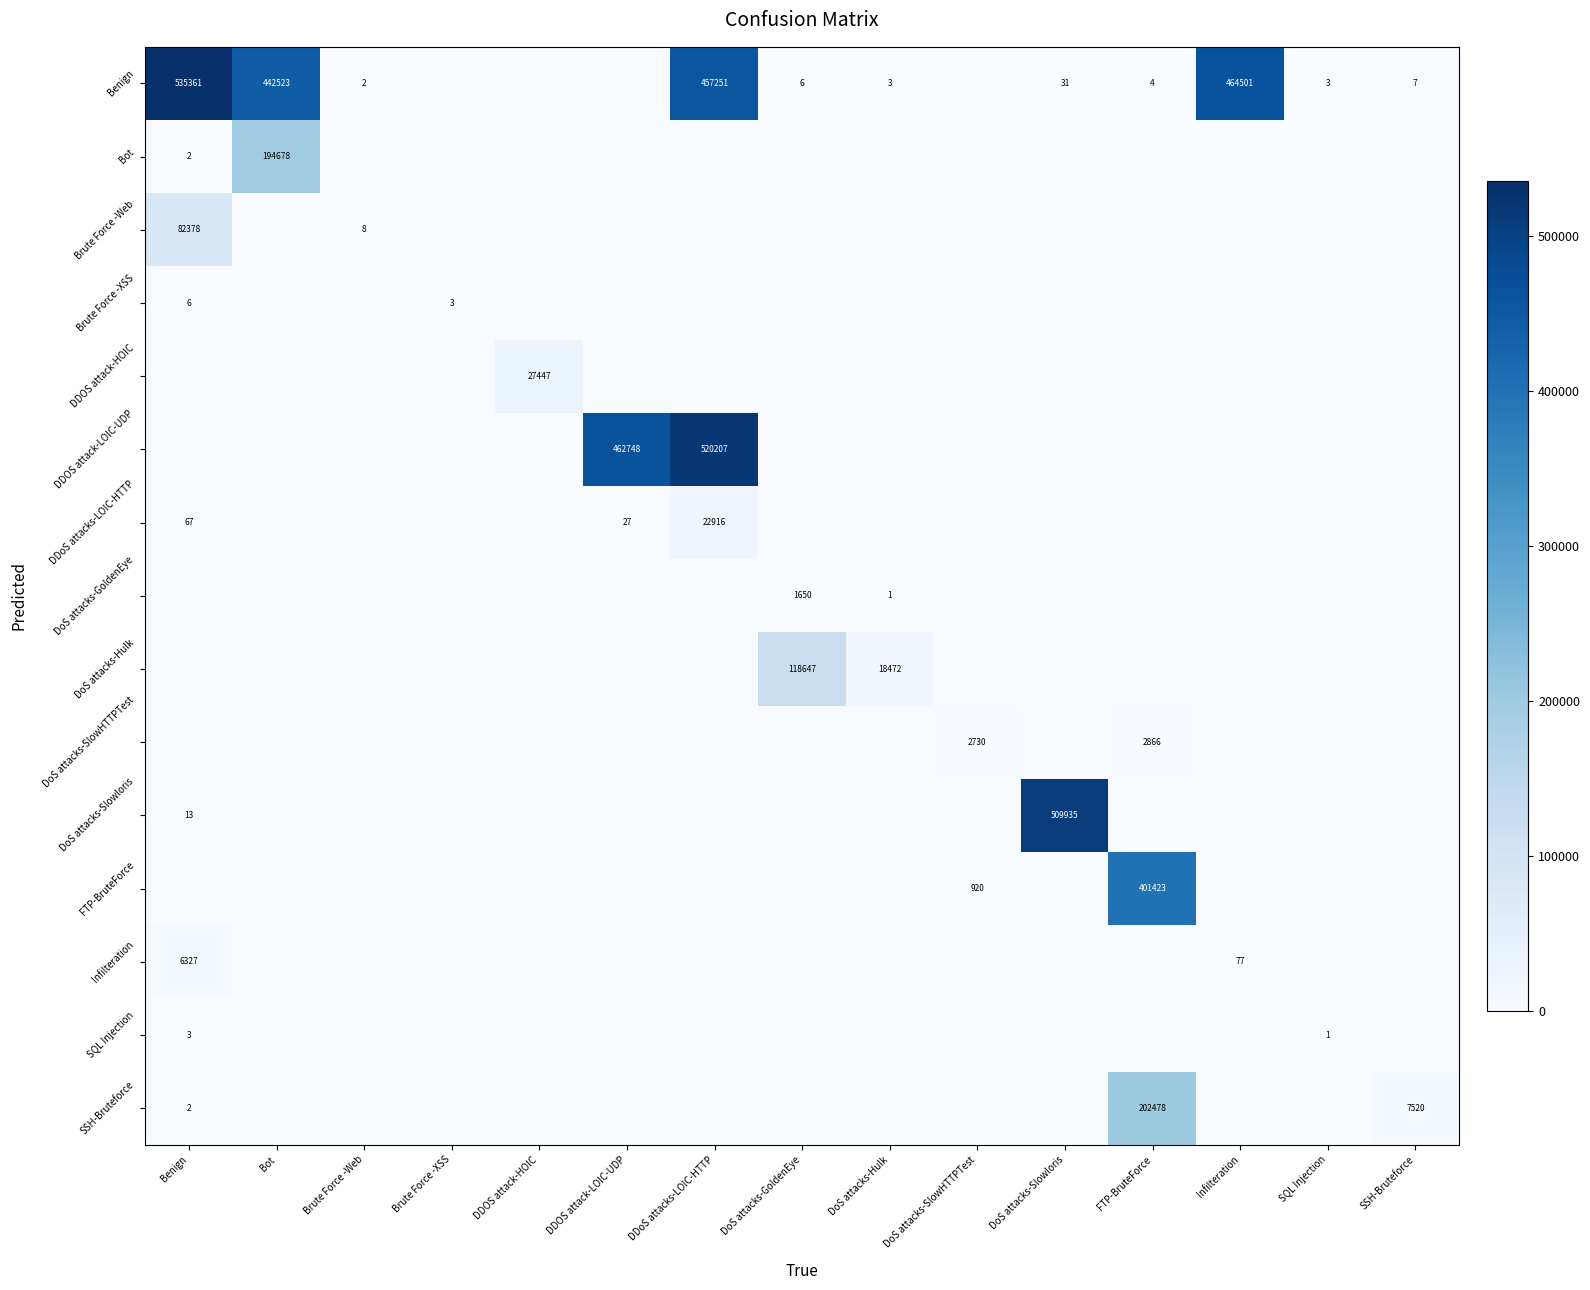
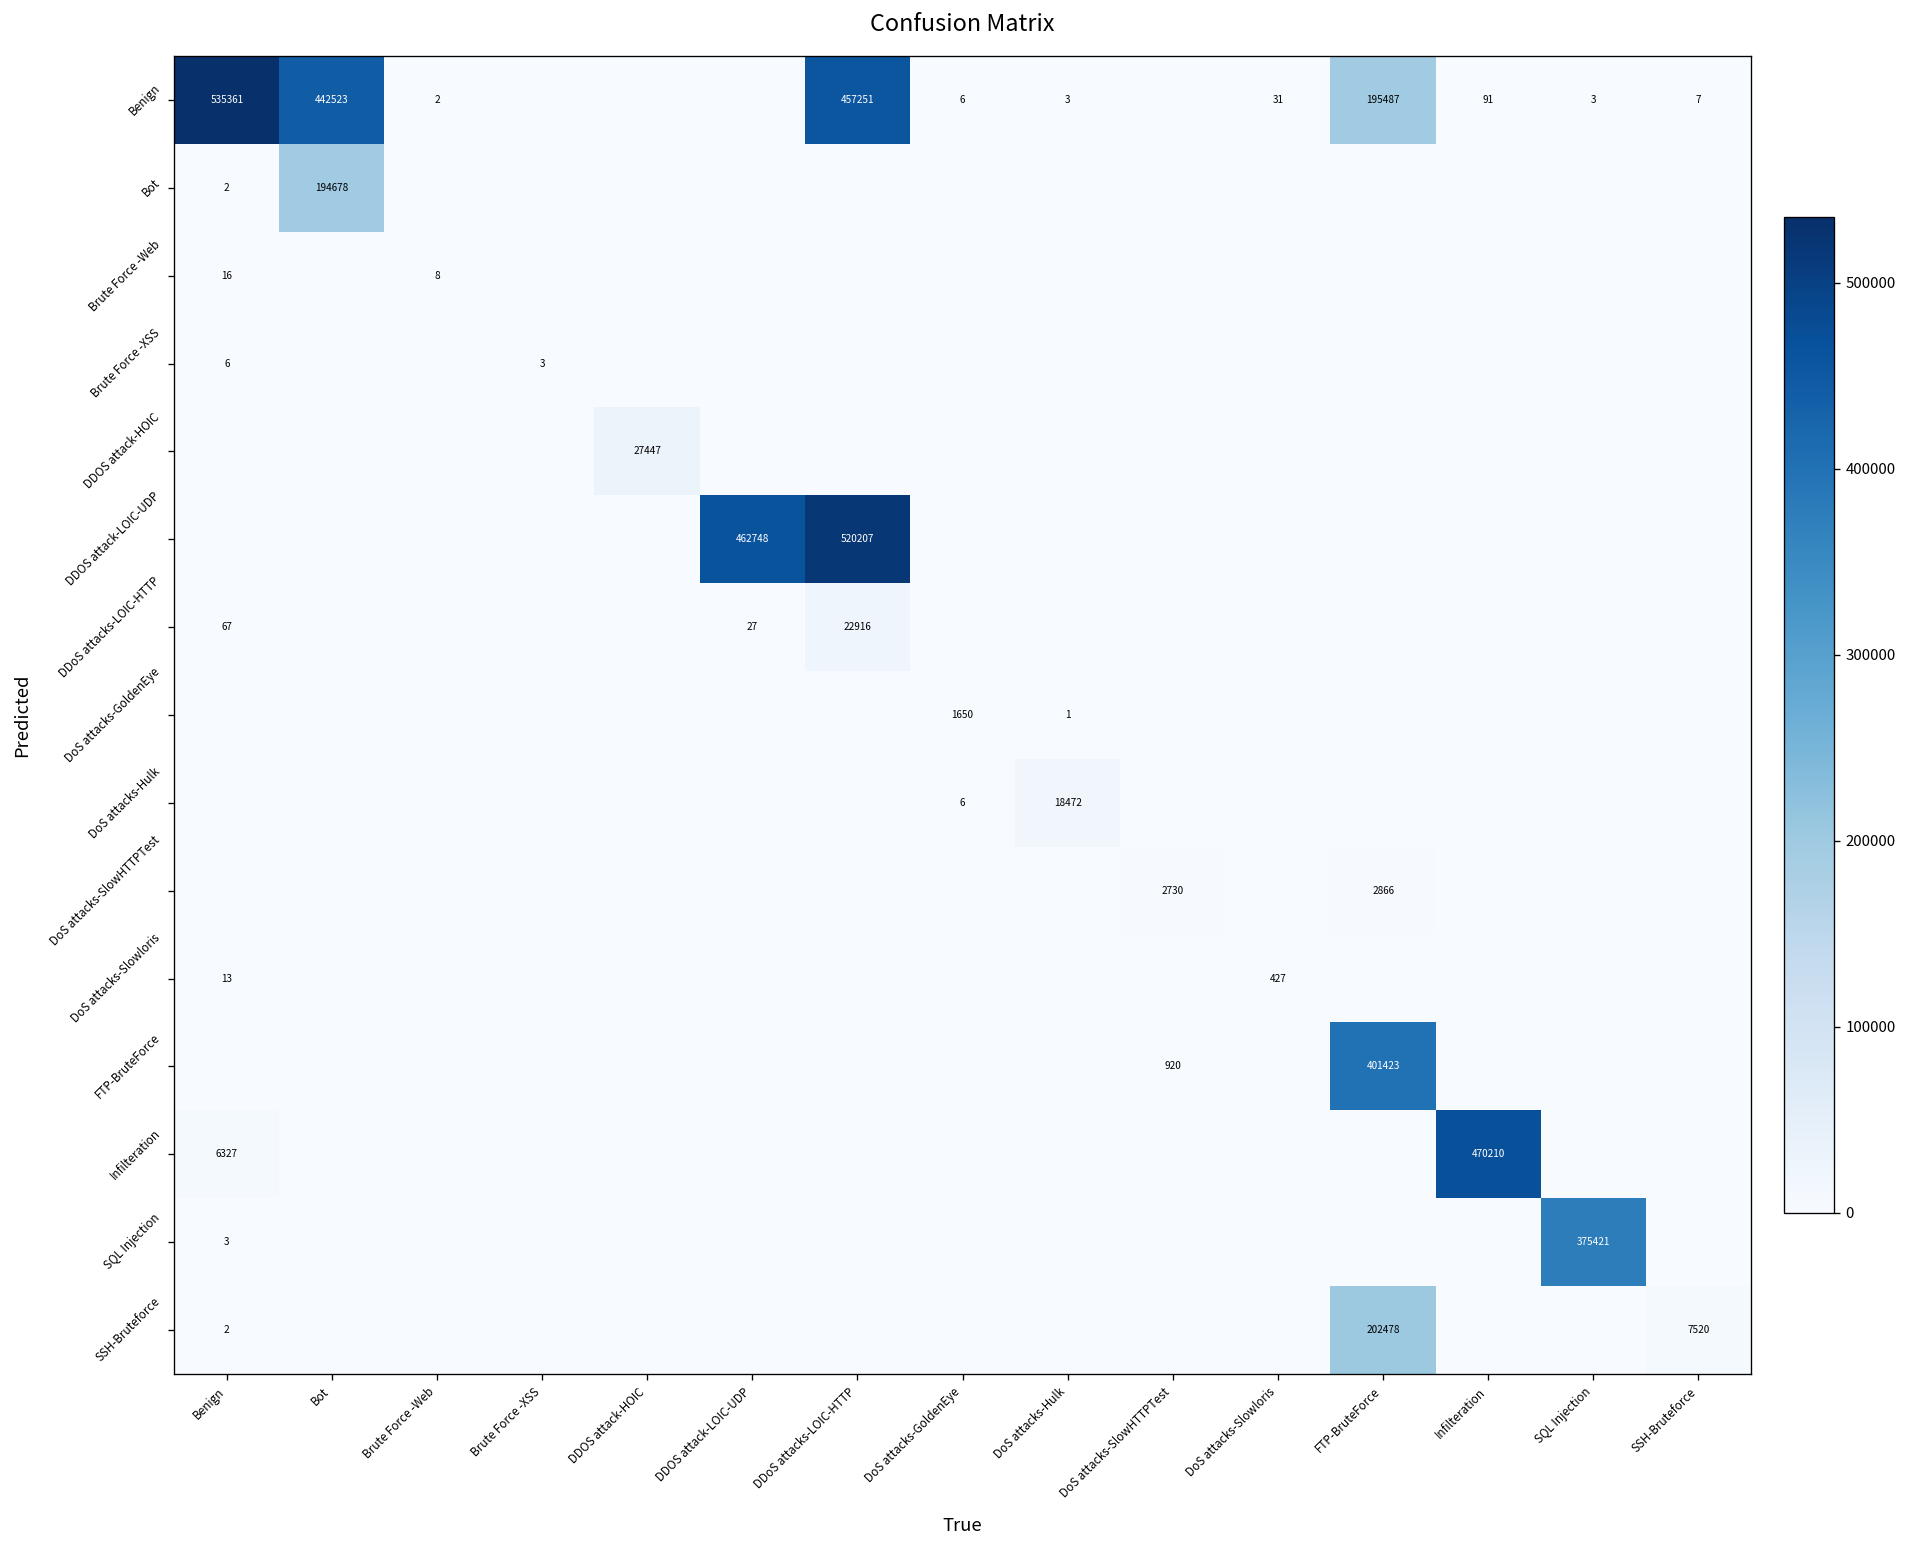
  {
    "Benign": {
      "Benign": 535361,
      "Bot": 442523,
      "Brute Force -Web": 2,
      "DDoS attacks-LOIC-HTTP": 457251,
      "DoS attacks-GoldenEye": 6,
      "DoS attacks-Hulk": 3,
      "DoS attacks-Slowloris": 31,
-     "FTP-BruteForce": 4,
-     "Infilteration": 464501,
+     "FTP-BruteForce": 195487,
+     "Infilteration": 91,
      "SQL Injection": 3,
      "SSH-Bruteforce": 7
    },
    "Bot": {
      "Benign": 2,
      "Bot": 194678
    },
    "Brute Force -Web": {
-     "Benign": 82378,
+     "Benign": 16,
      "Brute Force -Web": 8
    },
    "Brute Force -XSS": {
      "Benign": 6,
      "Brute Force -XSS": 3
    },
    "DDOS attack-HOIC": {
      "DDOS attack-HOIC": 27447
    },
    "DDOS attack-LOIC-UDP": {
      "DDOS attack-LOIC-UDP": 462748,
      "DDoS attacks-LOIC-HTTP": 520207
    },
    "DDoS attacks-LOIC-HTTP": {
      "Benign": 67,
      "DDOS attack-LOIC-UDP": 27,
      "DDoS attacks-LOIC-HTTP": 22916
    },
    "DoS attacks-GoldenEye": {
      "DoS attacks-GoldenEye": 1650,
      "DoS attacks-Hulk": 1
    },
    "DoS attacks-Hulk": {
-     "DoS attacks-GoldenEye": 118647,
+     "DoS attacks-GoldenEye": 6,
      "DoS attacks-Hulk": 18472
    },
    "DoS attacks-SlowHTTPTest": {
      "DoS attacks-SlowHTTPTest": 2730,
      "FTP-BruteForce": 2866
    },
    "DoS attacks-Slowloris": {
      "Benign": 13,
-     "DoS attacks-Slowloris": 509935
+     "DoS attacks-Slowloris": 427
    },
    "FTP-BruteForce": {
      "DoS attacks-SlowHTTPTest": 920,
      "FTP-BruteForce": 401423
    },
    "Infilteration": {
      "Benign": 6327,
-     "Infilteration": 77
+     "Infilteration": 470210
    },
    "SQL Injection": {
      "Benign": 3,
-     "SQL Injection": 1
+     "SQL Injection": 375421
    },
    "SSH-Bruteforce": {
      "Benign": 2,
      "FTP-BruteForce": 202478,
      "SSH-Bruteforce": 7520
    }
  }
